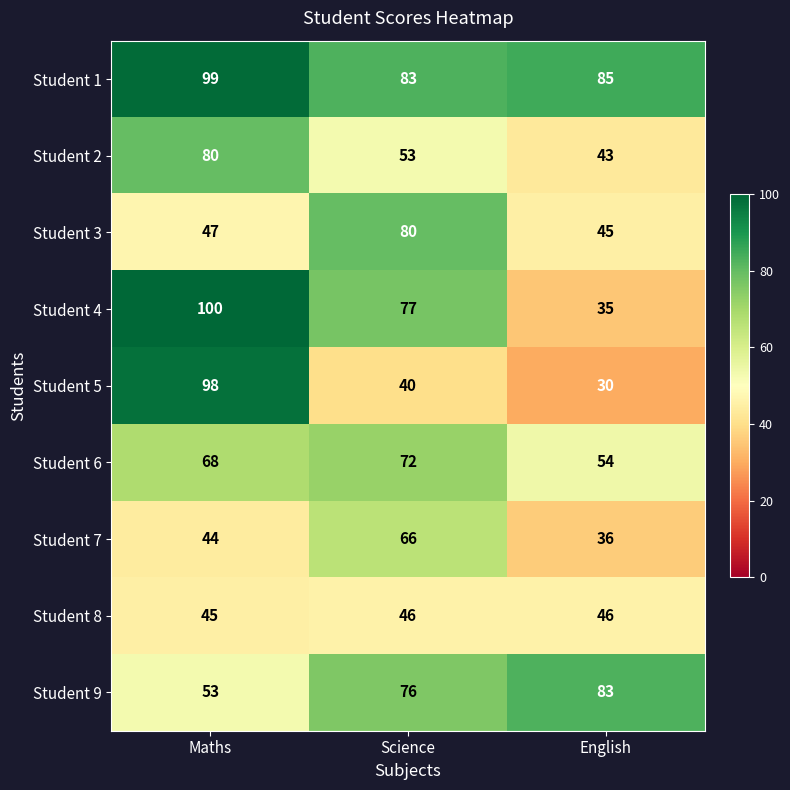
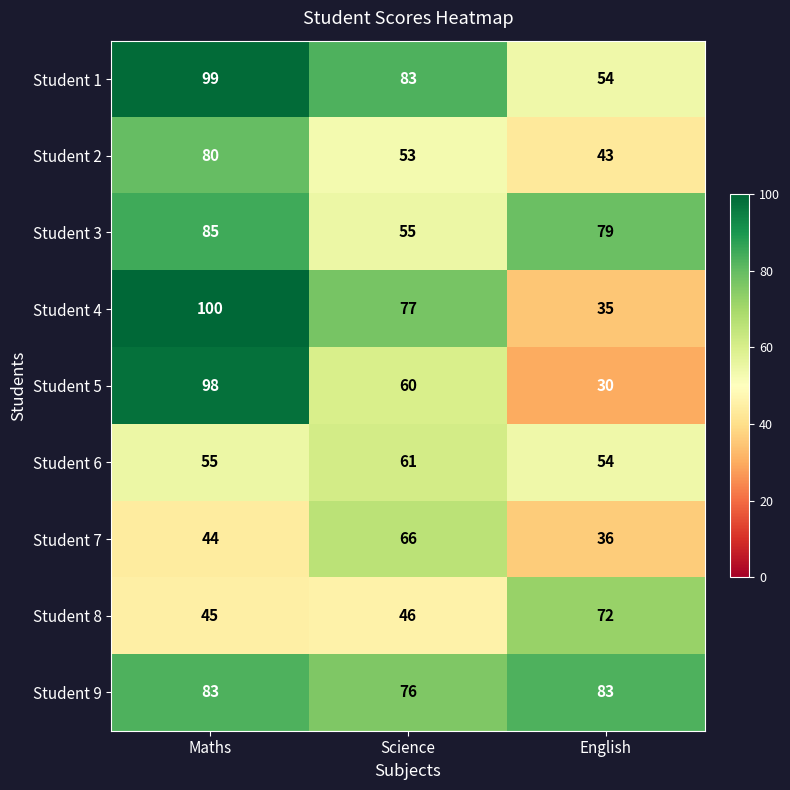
  {
    "Student 1": {
      "Maths": 99,
      "Science": 83,
-     "English": 85
+     "English": 54
    },
    "Student 2": {
      "Maths": 80,
      "Science": 53,
      "English": 43
    },
    "Student 3": {
-     "Maths": 47,
-     "Science": 80,
-     "English": 45
+     "Maths": 85,
+     "Science": 55,
+     "English": 79
    },
    "Student 4": {
      "Maths": 100,
      "Science": 77,
      "English": 35
    },
    "Student 5": {
      "Maths": 98,
-     "Science": 40,
+     "Science": 60,
      "English": 30
    },
    "Student 6": {
-     "Maths": 68,
-     "Science": 72,
+     "Maths": 55,
+     "Science": 61,
      "English": 54
    },
    "Student 7": {
      "Maths": 44,
      "Science": 66,
      "English": 36
    },
    "Student 8": {
      "Maths": 45,
      "Science": 46,
-     "English": 46
+     "English": 72
    },
    "Student 9": {
-     "Maths": 53,
+     "Maths": 83,
      "Science": 76,
      "English": 83
    }
  }
